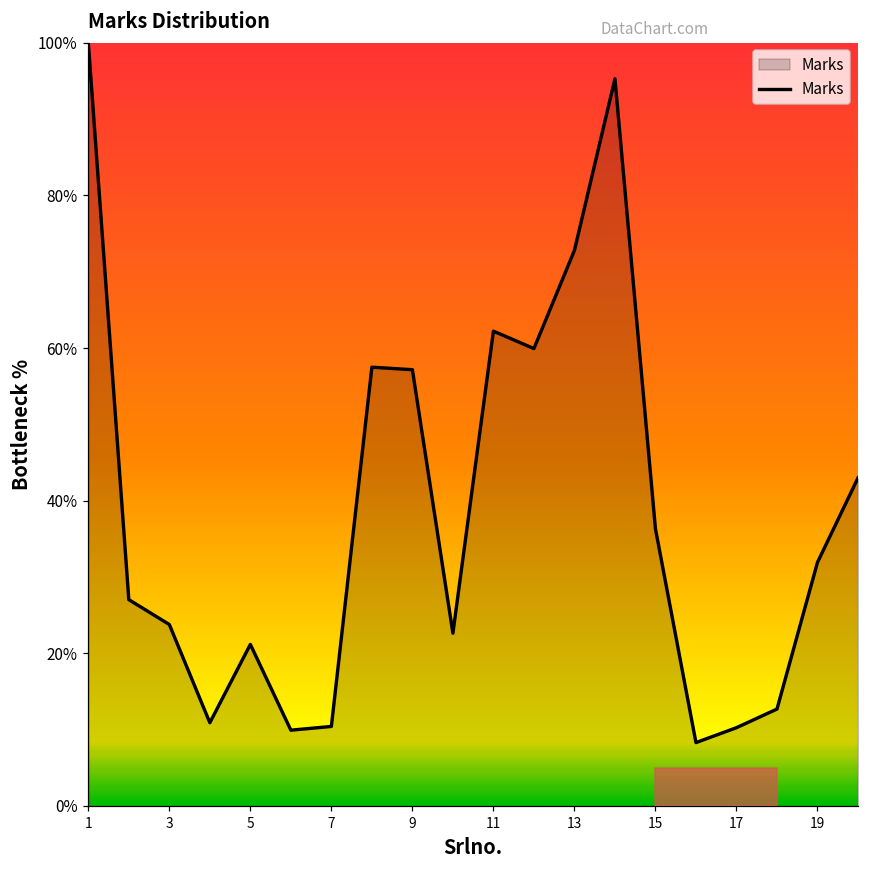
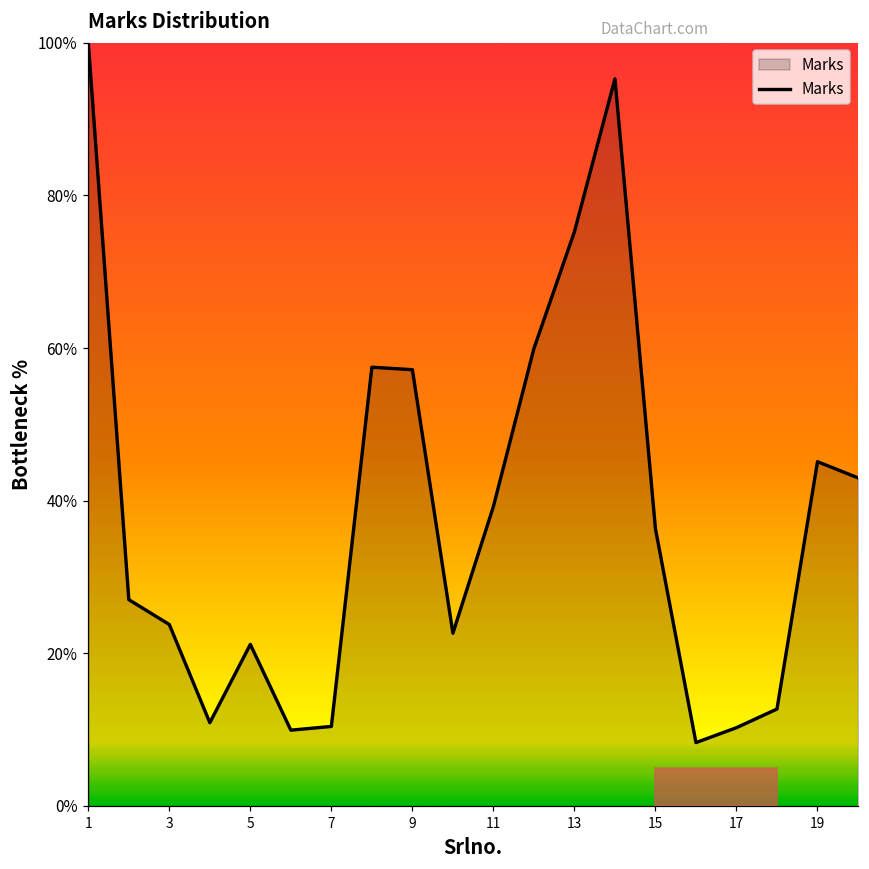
  {
    "1": "100%",
    "3": "24%",
    "5": "21%",
    "7": "10%",
    "9": "57%",
-   "11": "62%",
-   "13": "73%",
+   "11": "39%",
+   "13": "75%",
    "15": "36%",
    "17": "10%",
-   "19": "32%"
+   "19": "45%"
  }
